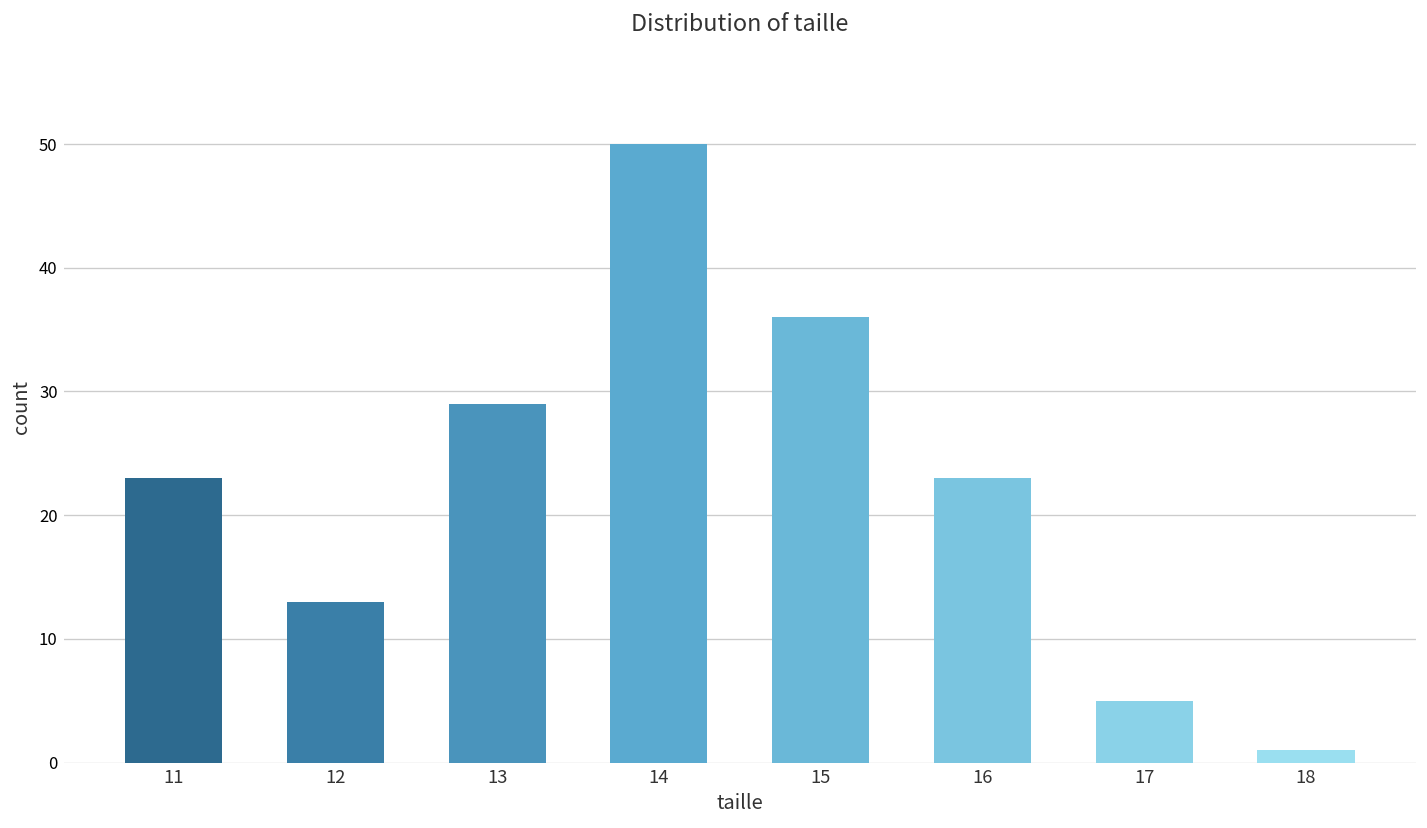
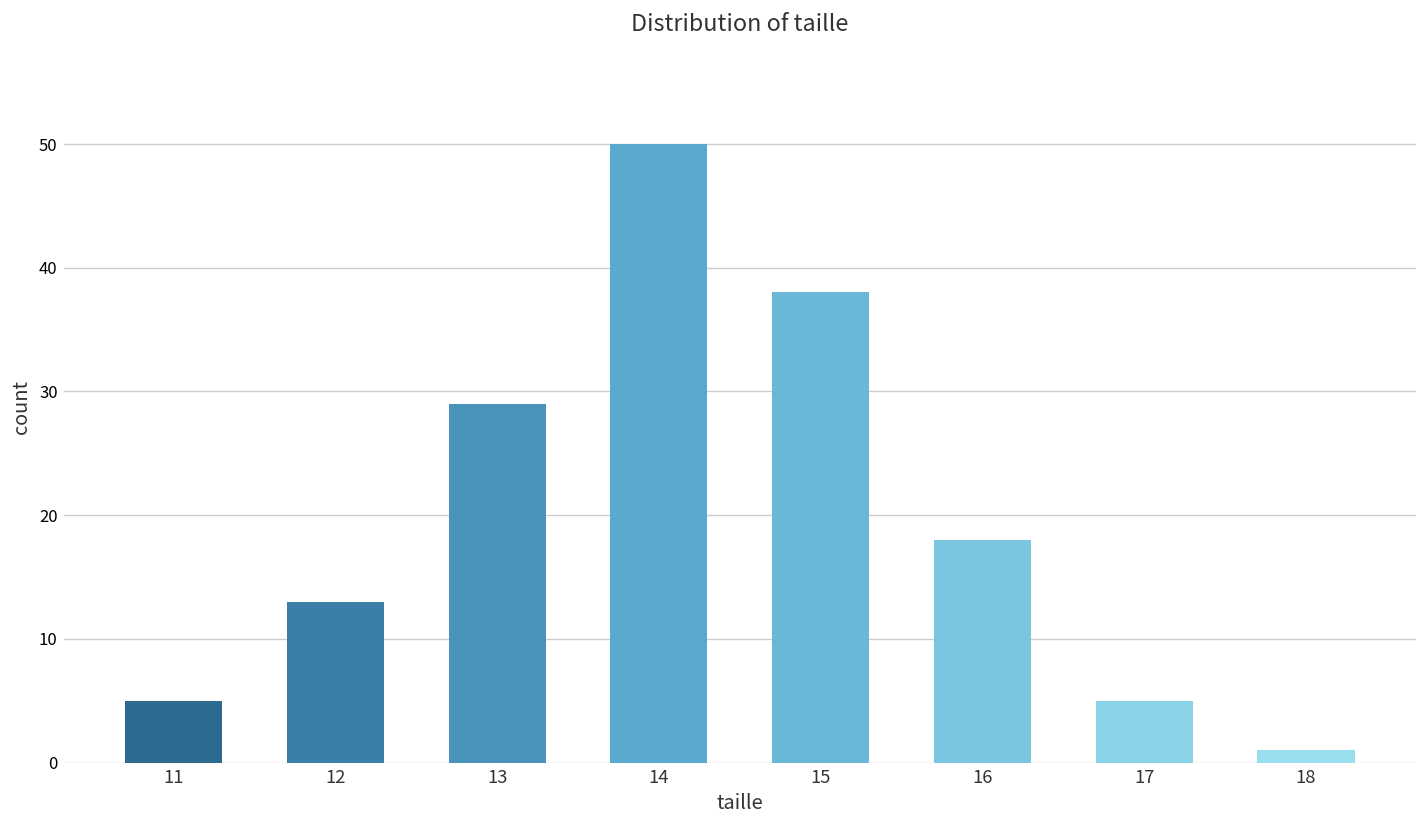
  {
-   "11": 23,
+   "11": 5,
    "12": 13,
    "13": 29,
    "14": 50,
-   "15": 36,
-   "16": 23,
+   "15": 38,
+   "16": 18,
    "17": 5,
    "18": 1
  }
